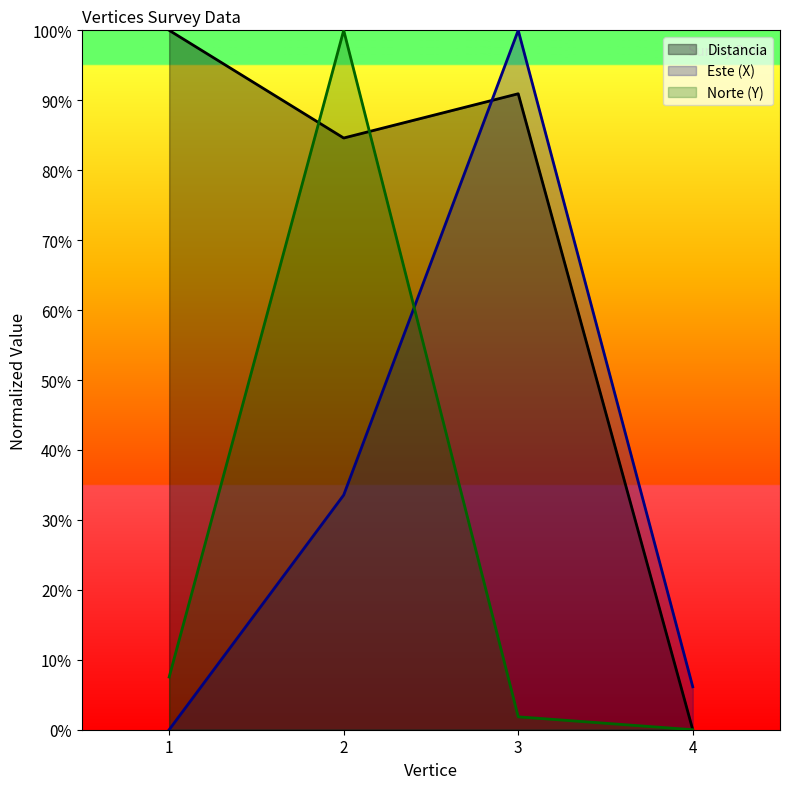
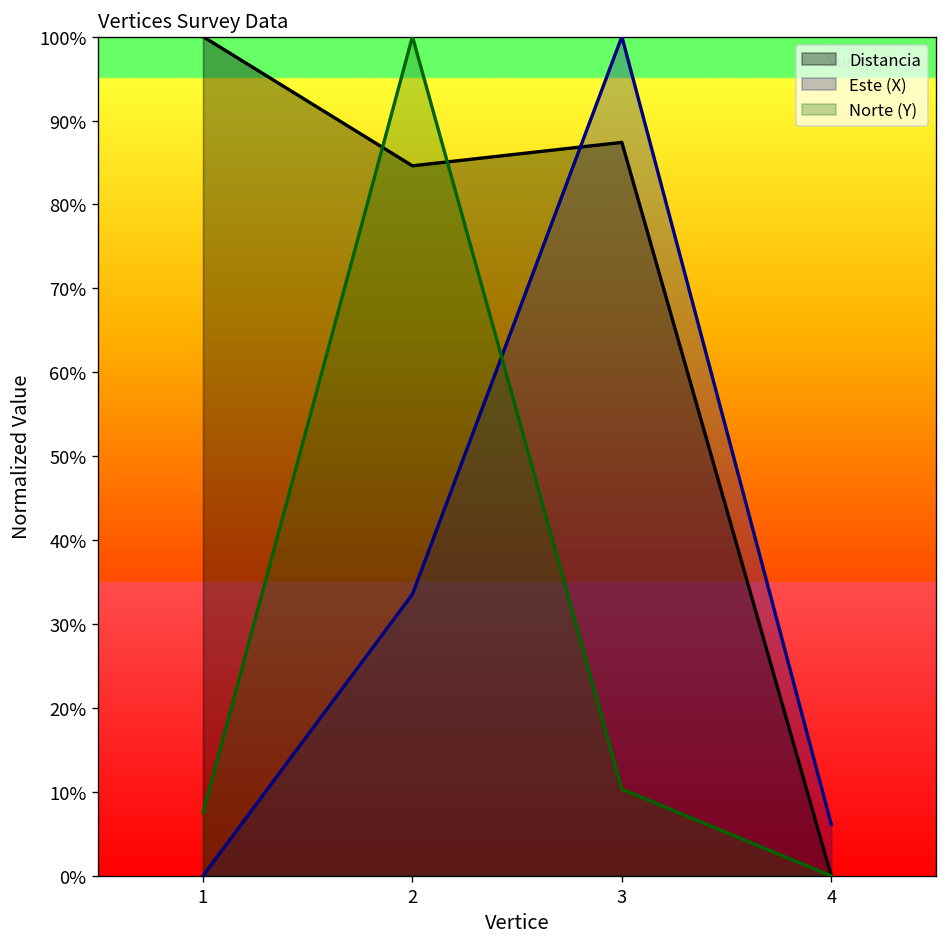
  {
    "Distancia": {
      "1": "100%",
      "2": "85%",
-     "3": "91%"
+     "3": "87%"
    },
    "Este (X)": {
      "1": "0%",
      "2": "34%",
      "3": "100%",
      "4": "6%"
    },
    "Norte (Y)": {
      "1": "8%",
      "2": "100%",
-     "3": "2%"
+     "3": "10%"
    }
  }
